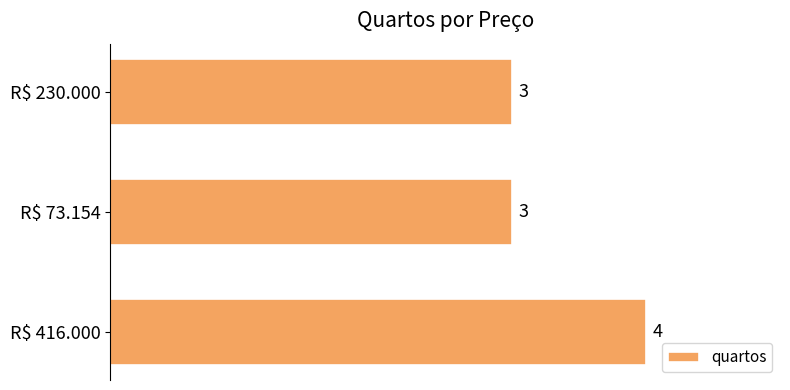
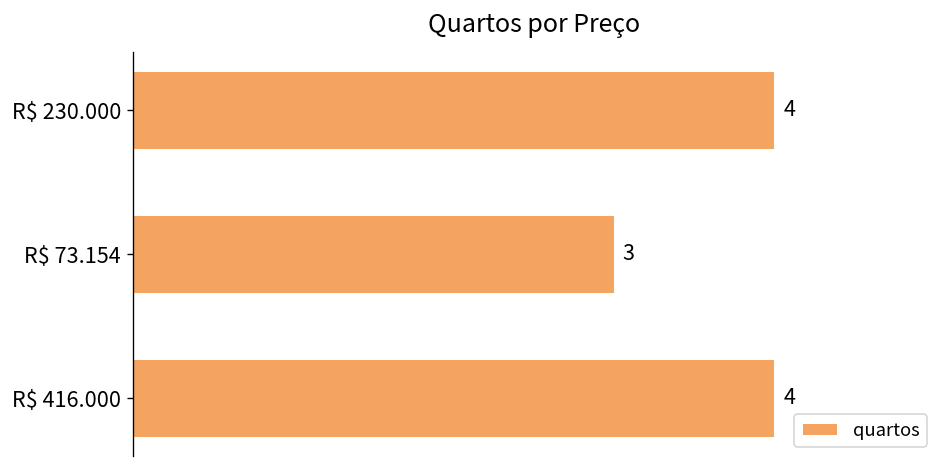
  {
-   "R$ 230.000": 3,
+   "R$ 230.000": 4,
    "R$ 73.154": 3,
    "R$ 416.000": 4
  }
